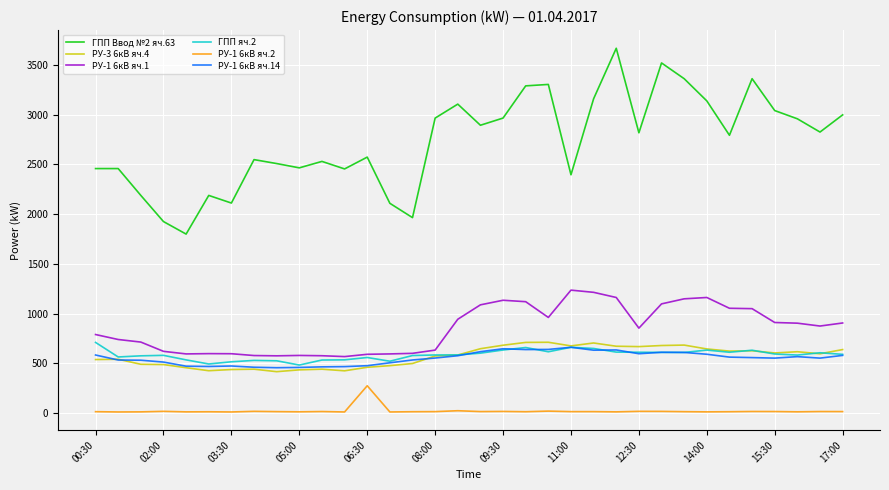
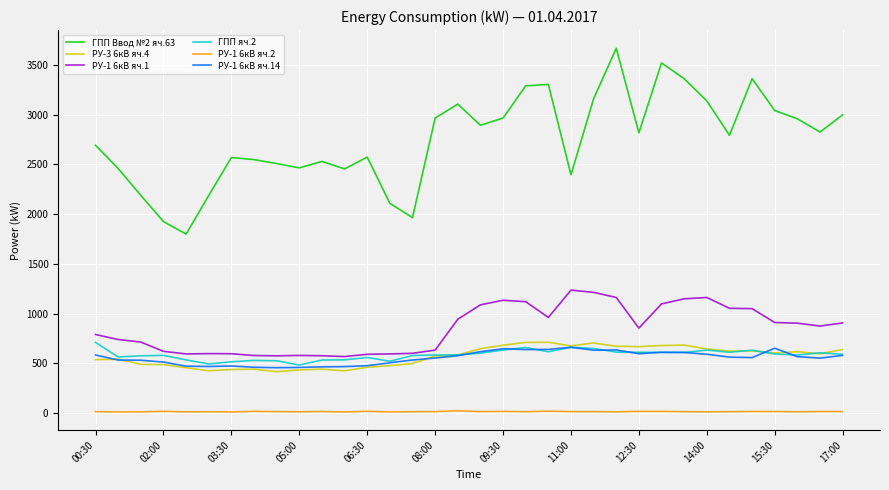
  {
    "ГПП Ввод №2 яч.63": {
-     "00:30": 2500,
+     "00:30": 2700,
      "02:00": 1900,
-     "03:30": 2100,
+     "03:30": 2600,
      "05:00": 2500,
      "06:30": 2600,
      "08:00": 3000,
      "09:30": 3000,
      "11:00": 2400,
      "12:30": 2800,
      "14:00": 3100,
      "15:30": 3000,
      "17:00": 3000
    },
    "РУ-3 6кВ яч.4": {
      "00:30": 500,
      "03:30": 400,
      "09:30": 700,
      "12:30": 700,
      "17:00": 600
    },
    "РУ-1 6кВ яч.1": {
      "00:30": 800,
      "02:00": 600,
      "03:30": 600,
      "05:00": 600,
      "06:30": 600,
      "08:00": 600,
      "09:30": 1100,
      "11:00": 1200,
      "12:30": 900,
      "14:00": 1200,
      "15:30": 900,
      "17:00": 900
    },
    "ГПП яч.2": {
      "00:30": 700,
      "02:00": 600,
      "03:30": 500,
      "06:30": 600
    },
    "РУ-1 6кВ яч.2": {
      "00:30": 0,
      "02:00": 0,
      "03:30": 0,
      "05:00": 0,
-     "06:30": 300,
+     "06:30": 0,
      "08:00": 0,
      "09:30": 0,
      "11:00": 0,
      "12:30": 0,
      "14:00": 0,
      "15:30": 0,
      "17:00": 0
    },
    "РУ-1 6кВ яч.14": {
      "00:30": 600,
      "03:30": 500,
      "14:00": 600,
-     "15:30": 600
+     "15:30": 700
    }
  }
